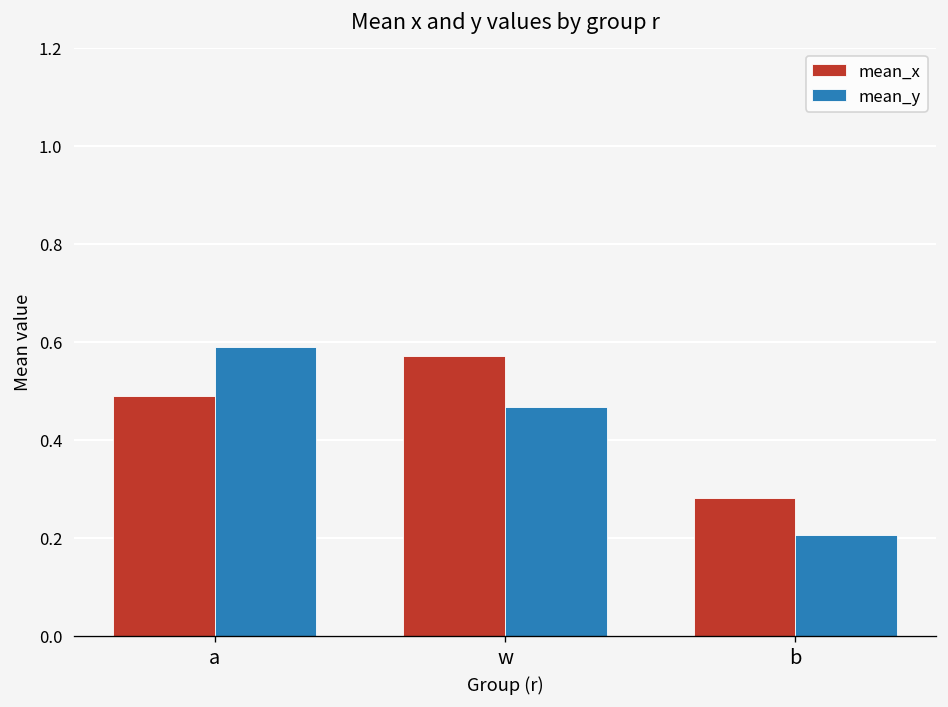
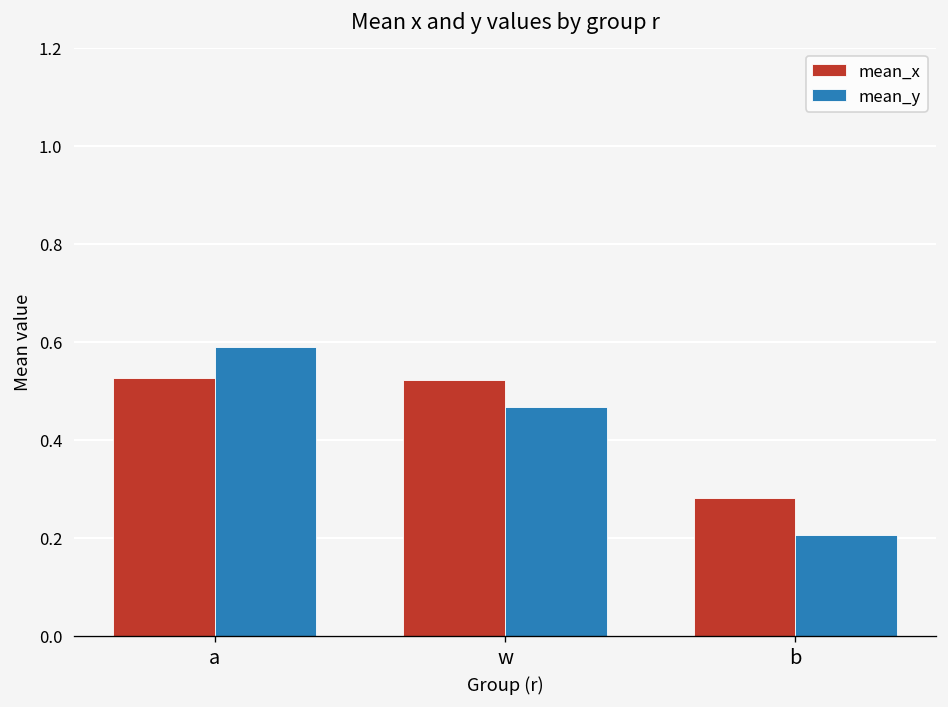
  {
    "mean_x": {
-     "a": 0.49,
-     "w": 0.57,
+     "a": 0.53,
+     "w": 0.52,
      "b": 0.28
    },
    "mean_y": {
      "a": 0.59,
      "w": 0.47,
      "b": 0.20
    }
  }
